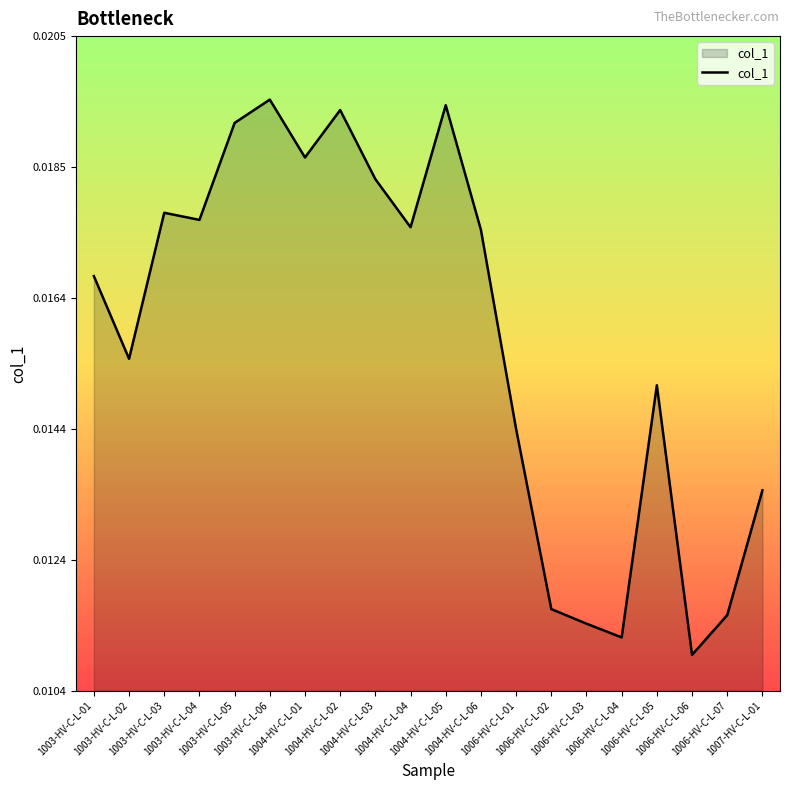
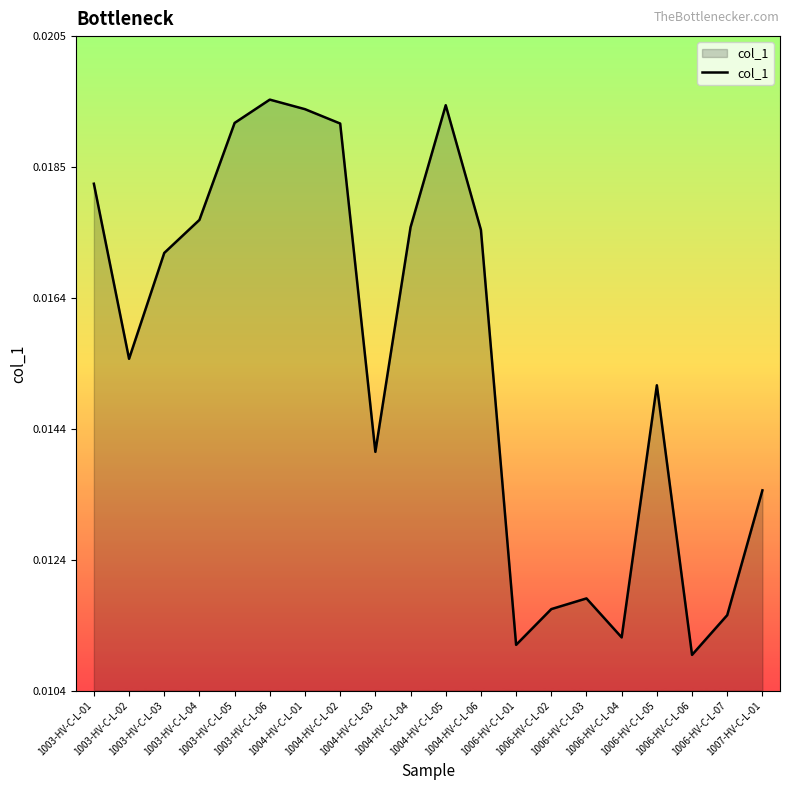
  {
-   "1003-HV-C-L-01": 0.0168,
+   "1003-HV-C-L-01": 0.0182,
    "1003-HV-C-L-02": 0.0155,
-   "1003-HV-C-L-03": 0.0178,
+   "1003-HV-C-L-03": 0.0171,
    "1003-HV-C-L-04": 0.0176,
    "1003-HV-C-L-05": 0.0191,
    "1003-HV-C-L-06": 0.0195,
-   "1004-HV-C-L-01": 0.0186,
-   "1004-HV-C-L-02": 0.0193,
-   "1004-HV-C-L-03": 0.0183,
+   "1004-HV-C-L-01": 0.0193,
+   "1004-HV-C-L-02": 0.0191,
+   "1004-HV-C-L-03": 0.0141,
    "1004-HV-C-L-04": 0.0175,
    "1004-HV-C-L-05": 0.0194,
    "1004-HV-C-L-06": 0.0175,
-   "1006-HV-C-L-01": 0.0144,
+   "1006-HV-C-L-01": 0.0111,
    "1006-HV-C-L-02": 0.0117,
-   "1006-HV-C-L-03": 0.0114,
+   "1006-HV-C-L-03": 0.0118,
    "1006-HV-C-L-04": 0.0112,
    "1006-HV-C-L-05": 0.0151,
    "1006-HV-C-L-06": 0.0110,
    "1006-HV-C-L-07": 0.0116,
    "1007-HV-C-L-01": 0.0135
  }
